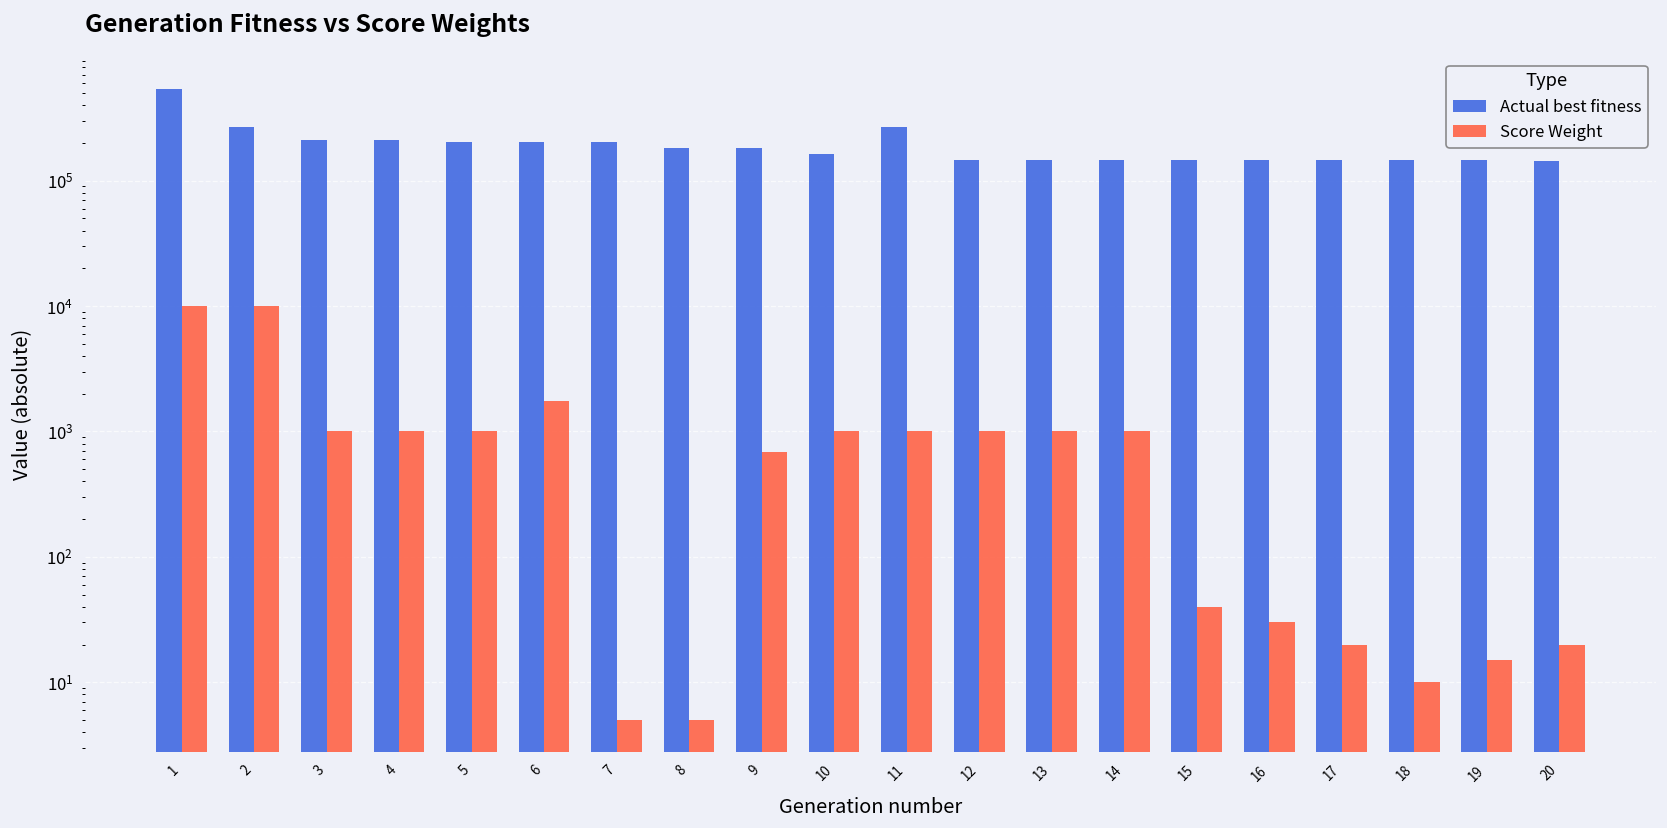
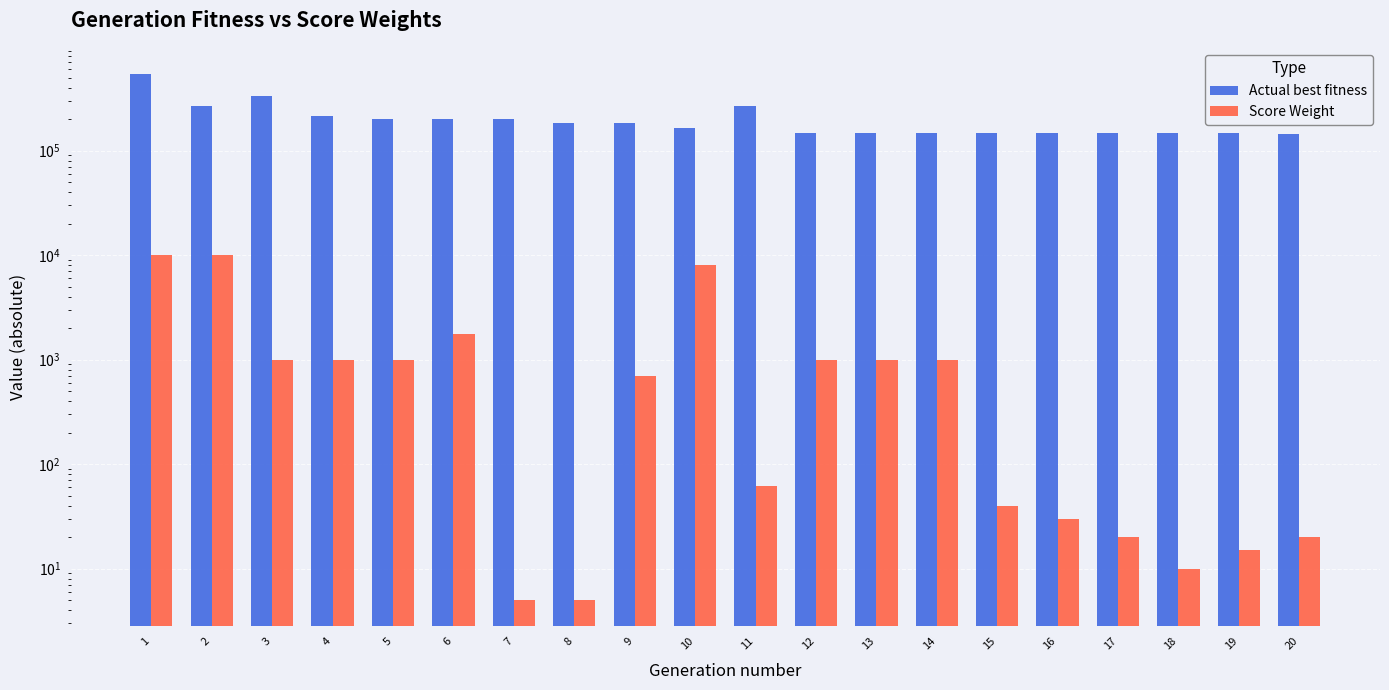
  {
    "Actual best fitness": {
      "1": 500000,
      "2": 270000,
-     "3": 210000,
+     "3": 340000,
      "4": 210000,
      "5": 200000,
      "6": 200000,
      "7": 200000,
      "8": 180000,
      "9": 180000,
      "10": 160000,
      "11": 270000,
      "12": 150000,
      "13": 150000,
      "14": 150000,
      "15": 150000,
      "16": 150000,
      "17": 150000,
      "18": 150000,
      "19": 150000,
      "20": 140000
    },
    "Score Weight": {
      "1": 10000,
      "2": 10000,
      "3": 1000,
      "4": 1000,
      "5": 1000,
      "6": 1700,
      "7": 5,
      "8": 5,
      "9": 700,
-     "10": 1000,
-     "11": 1000,
+     "10": 8000,
+     "11": 60,
      "12": 1000,
      "13": 1000,
      "14": 1000,
      "15": 40,
      "16": 30,
      "17": 20,
      "18": 10,
      "19": 15,
      "20": 20
    }
  }
